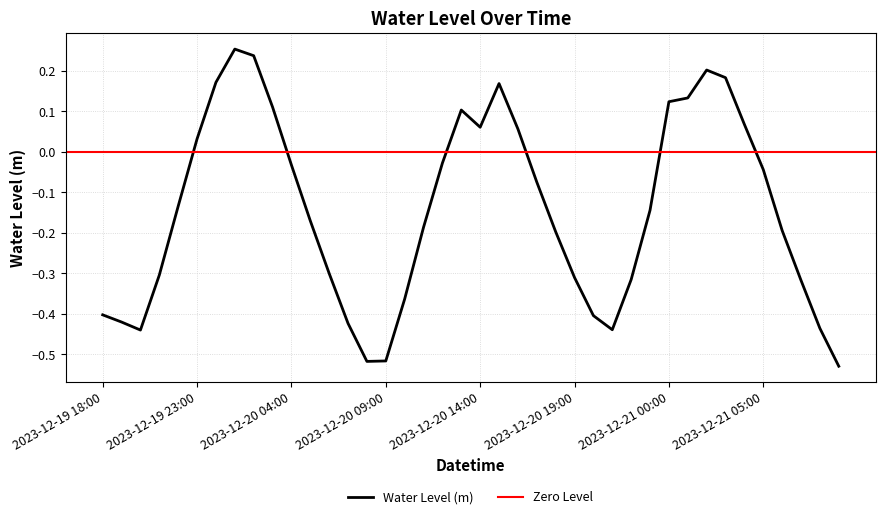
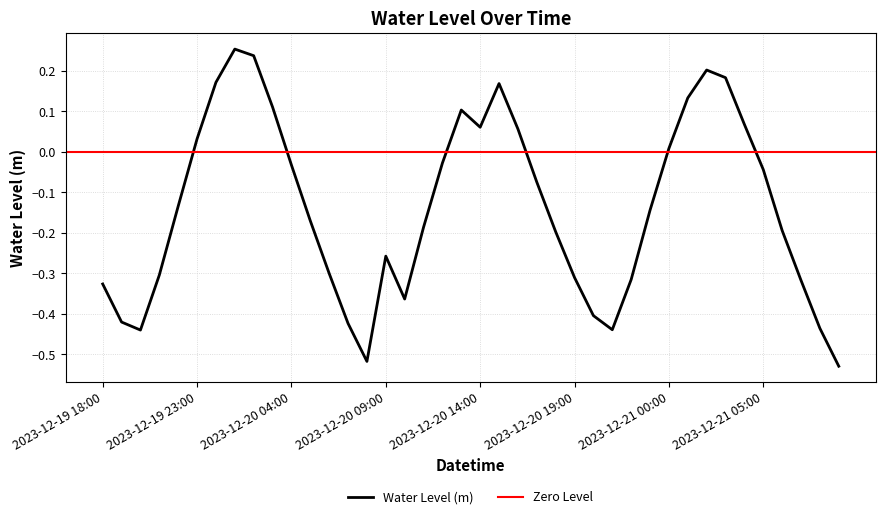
  {
-   "2023-12-19 18:00": -0.40,
+   "2023-12-19 18:00": -0.33,
    "2023-12-19 23:00": 0.03,
    "2023-12-20 04:00": -0.03,
-   "2023-12-20 09:00": -0.52,
+   "2023-12-20 09:00": -0.26,
    "2023-12-20 14:00": 0.06,
    "2023-12-20 19:00": -0.31,
-   "2023-12-21 00:00": 0.12,
+   "2023-12-21 00:00": 0.01,
    "2023-12-21 05:00": -0.04
  }
